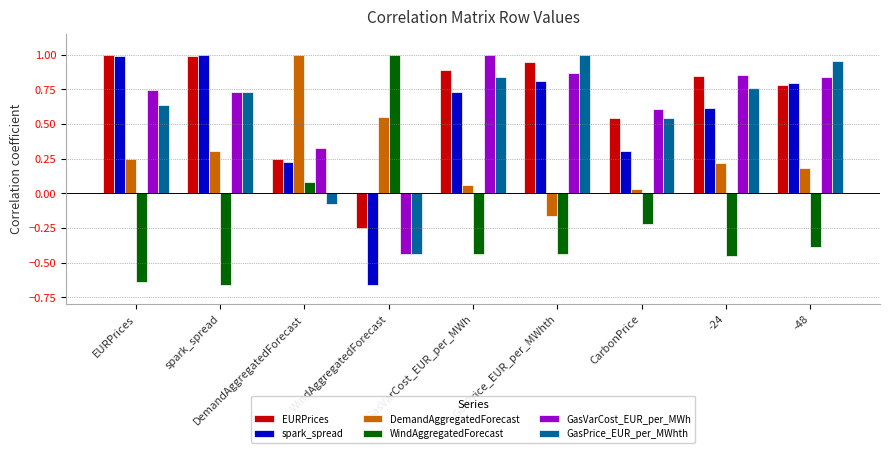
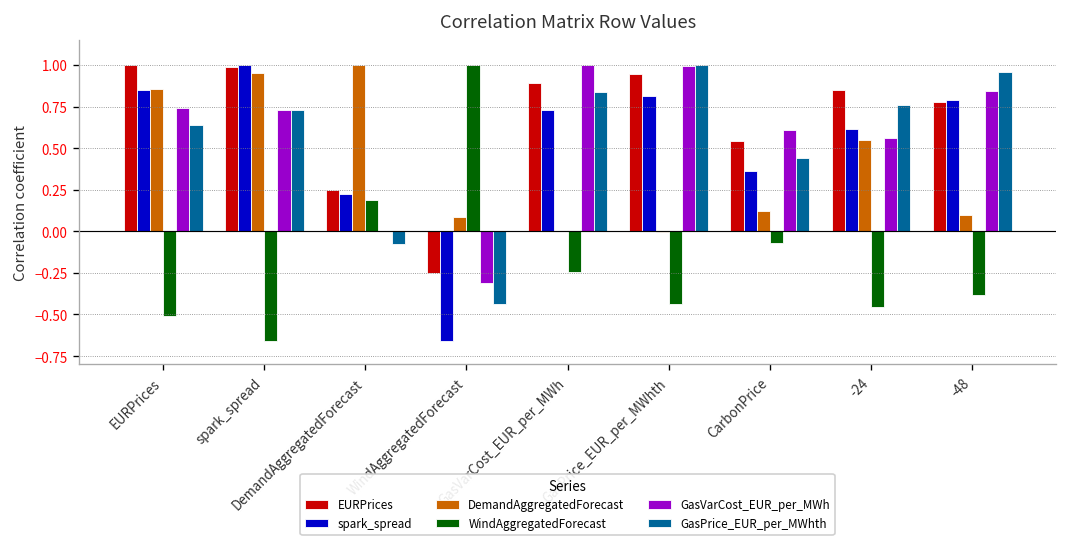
  {
    "EURPrices": {
      "EURPrices": 1.00,
      "spark_spread": 0.99,
      "DemandAggregatedForecast": 0.25,
      "WindAggregatedForecast": -0.25,
      "GasVarCost_EUR_per_MWh": 0.89,
      "GasPrice_EUR_per_MWhth": 0.95,
      "CarbonPrice": 0.54,
      "-24": 0.85,
      "-48": 0.78
    },
    "spark_spread": {
-     "EURPrices": 0.99,
+     "EURPrices": 0.85,
      "spark_spread": 1.00,
      "DemandAggregatedForecast": 0.23,
      "WindAggregatedForecast": -0.66,
      "GasVarCost_EUR_per_MWh": 0.73,
      "GasPrice_EUR_per_MWhth": 0.81,
-     "CarbonPrice": 0.30,
+     "CarbonPrice": 0.36,
      "-24": 0.61,
      "-48": 0.79
    },
    "DemandAggregatedForecast": {
-     "EURPrices": 0.25,
-     "spark_spread": 0.30,
+     "EURPrices": 0.86,
+     "spark_spread": 0.95,
      "DemandAggregatedForecast": 1.00,
-     "WindAggregatedForecast": 0.55,
-     "GasVarCost_EUR_per_MWh": 0.06,
-     "GasPrice_EUR_per_MWhth": -0.16,
-     "CarbonPrice": 0.03,
-     "-24": 0.22,
-     "-48": 0.18
+     "WindAggregatedForecast": 0.08,
+     "GasVarCost_EUR_per_MWh": 0.00,
+     "GasPrice_EUR_per_MWhth": 0.00,
+     "CarbonPrice": 0.12,
+     "-24": 0.55,
+     "-48": 0.10
    },
    "WindAggregatedForecast": {
-     "EURPrices": -0.64,
+     "EURPrices": -0.51,
      "spark_spread": -0.66,
-     "DemandAggregatedForecast": 0.08,
+     "DemandAggregatedForecast": 0.19,
      "WindAggregatedForecast": 1.00,
-     "GasVarCost_EUR_per_MWh": -0.44,
+     "GasVarCost_EUR_per_MWh": -0.25,
      "GasPrice_EUR_per_MWhth": -0.44,
-     "CarbonPrice": -0.23,
+     "CarbonPrice": -0.07,
      "-24": -0.46,
      "-48": -0.39
    },
    "GasVarCost_EUR_per_MWh": {
      "EURPrices": 0.74,
      "spark_spread": 0.73,
-     "DemandAggregatedForecast": 0.33,
-     "WindAggregatedForecast": -0.44,
+     "DemandAggregatedForecast": 0.00,
+     "WindAggregatedForecast": -0.31,
      "GasVarCost_EUR_per_MWh": 1.00,
-     "GasPrice_EUR_per_MWhth": 0.87,
+     "GasPrice_EUR_per_MWhth": 1.00,
      "CarbonPrice": 0.61,
-     "-24": 0.86,
+     "-24": 0.56,
      "-48": 0.84
    },
    "GasPrice_EUR_per_MWhth": {
      "EURPrices": 0.64,
      "spark_spread": 0.73,
      "DemandAggregatedForecast": -0.08,
      "WindAggregatedForecast": -0.44,
      "GasVarCost_EUR_per_MWh": 0.84,
      "GasPrice_EUR_per_MWhth": 1.00,
-     "CarbonPrice": 0.55,
+     "CarbonPrice": 0.44,
      "-24": 0.76,
      "-48": 0.96
    }
  }
